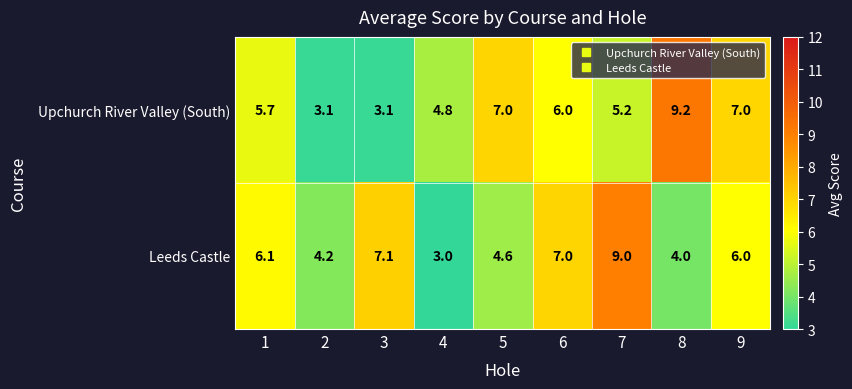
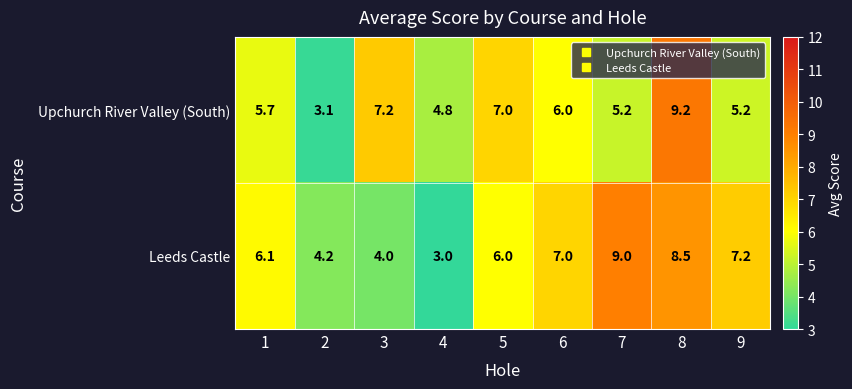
  {
    "Upchurch River Valley (South)": {
      "1": 5.7,
      "2": 3.1,
-     "3": 3.1,
+     "3": 7.2,
      "4": 4.8,
      "5": 7.0,
      "6": 6.0,
      "7": 5.2,
      "8": 9.2,
-     "9": 7.0
+     "9": 5.2
    },
    "Leeds Castle": {
      "1": 6.1,
      "2": 4.2,
-     "3": 7.1,
+     "3": 4.0,
      "4": 3.0,
-     "5": 4.6,
+     "5": 6.0,
      "6": 7.0,
      "7": 9.0,
-     "8": 4.0,
-     "9": 6.0
+     "8": 8.5,
+     "9": 7.2
    }
  }
